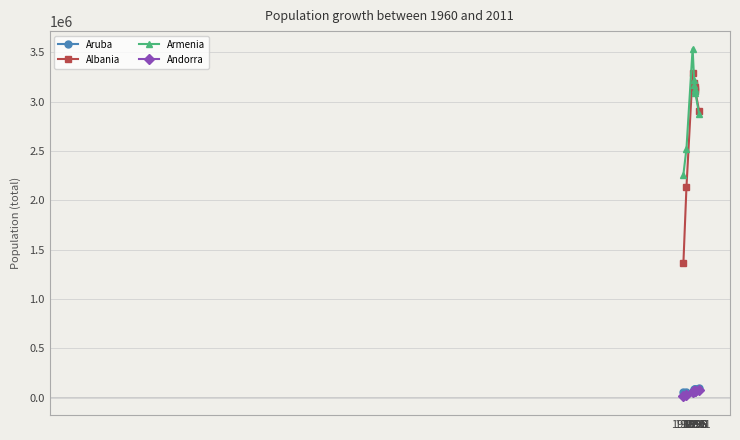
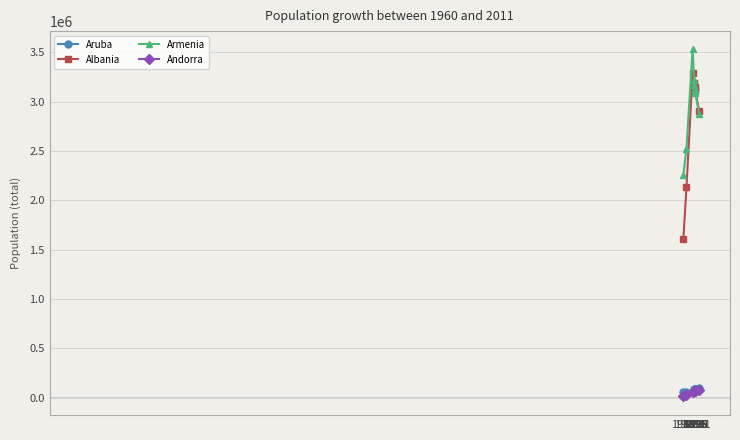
  {
    "Aruba": {
      "1960": 100000
    },
    "Albania": {
-     "1960": 1400000
+     "1960": 1600000
    },
    "Armenia": {
      "1960": 2300000
    },
    "Andorra": {
      "1960": 0
    }
  }
